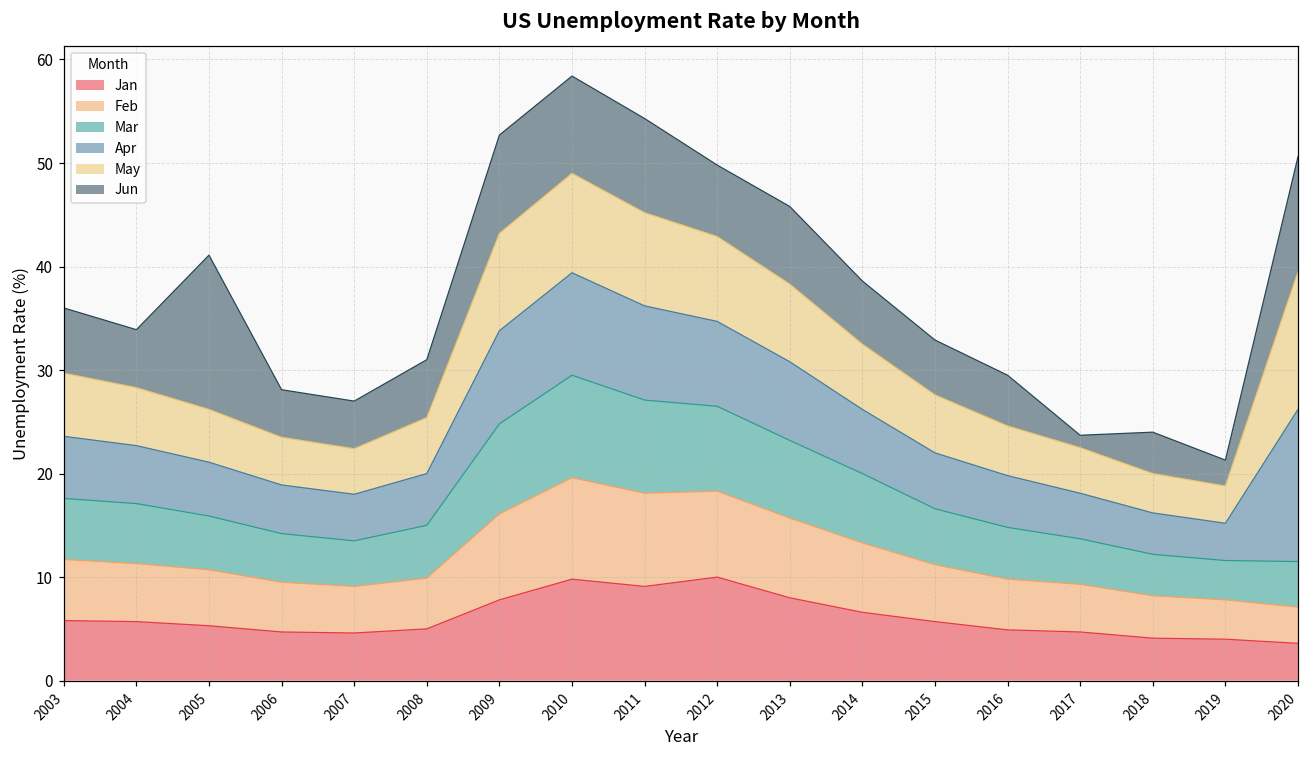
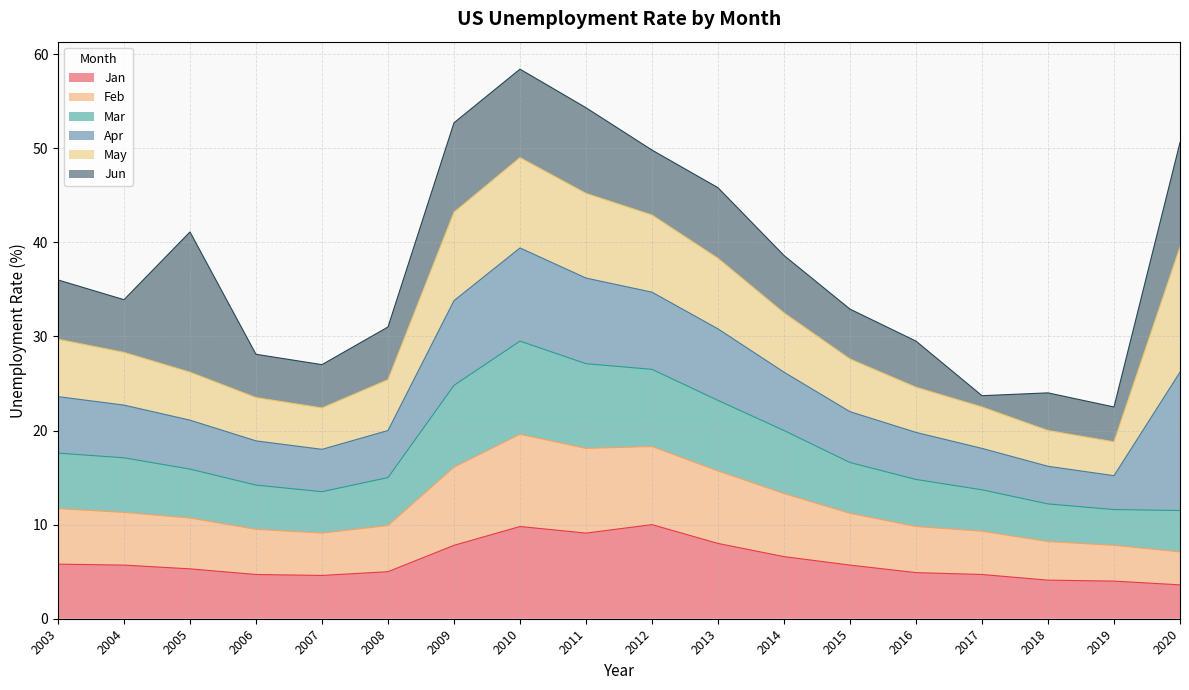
  {
    "Jan": {
      "2003": 6,
      "2004": 6,
      "2005": 5,
      "2006": 5,
      "2007": 5,
      "2008": 5,
      "2009": 8,
      "2010": 10,
      "2011": 9,
      "2012": 10,
      "2013": 8,
      "2014": 7,
      "2015": 6,
      "2016": 5,
      "2017": 5,
      "2018": 4,
      "2019": 4,
      "2020": 4
    },
    "Jun": {
      "2003": 6,
      "2004": 6,
      "2005": 15,
      "2006": 5,
      "2007": 5,
      "2008": 6,
      "2009": 10,
      "2010": 9,
      "2011": 9,
      "2012": 7,
      "2013": 8,
      "2014": 6,
      "2015": 5,
      "2016": 5,
      "2017": 1,
      "2018": 4,
-     "2019": 3,
+     "2019": 4,
      "2020": 11
    }
  }
